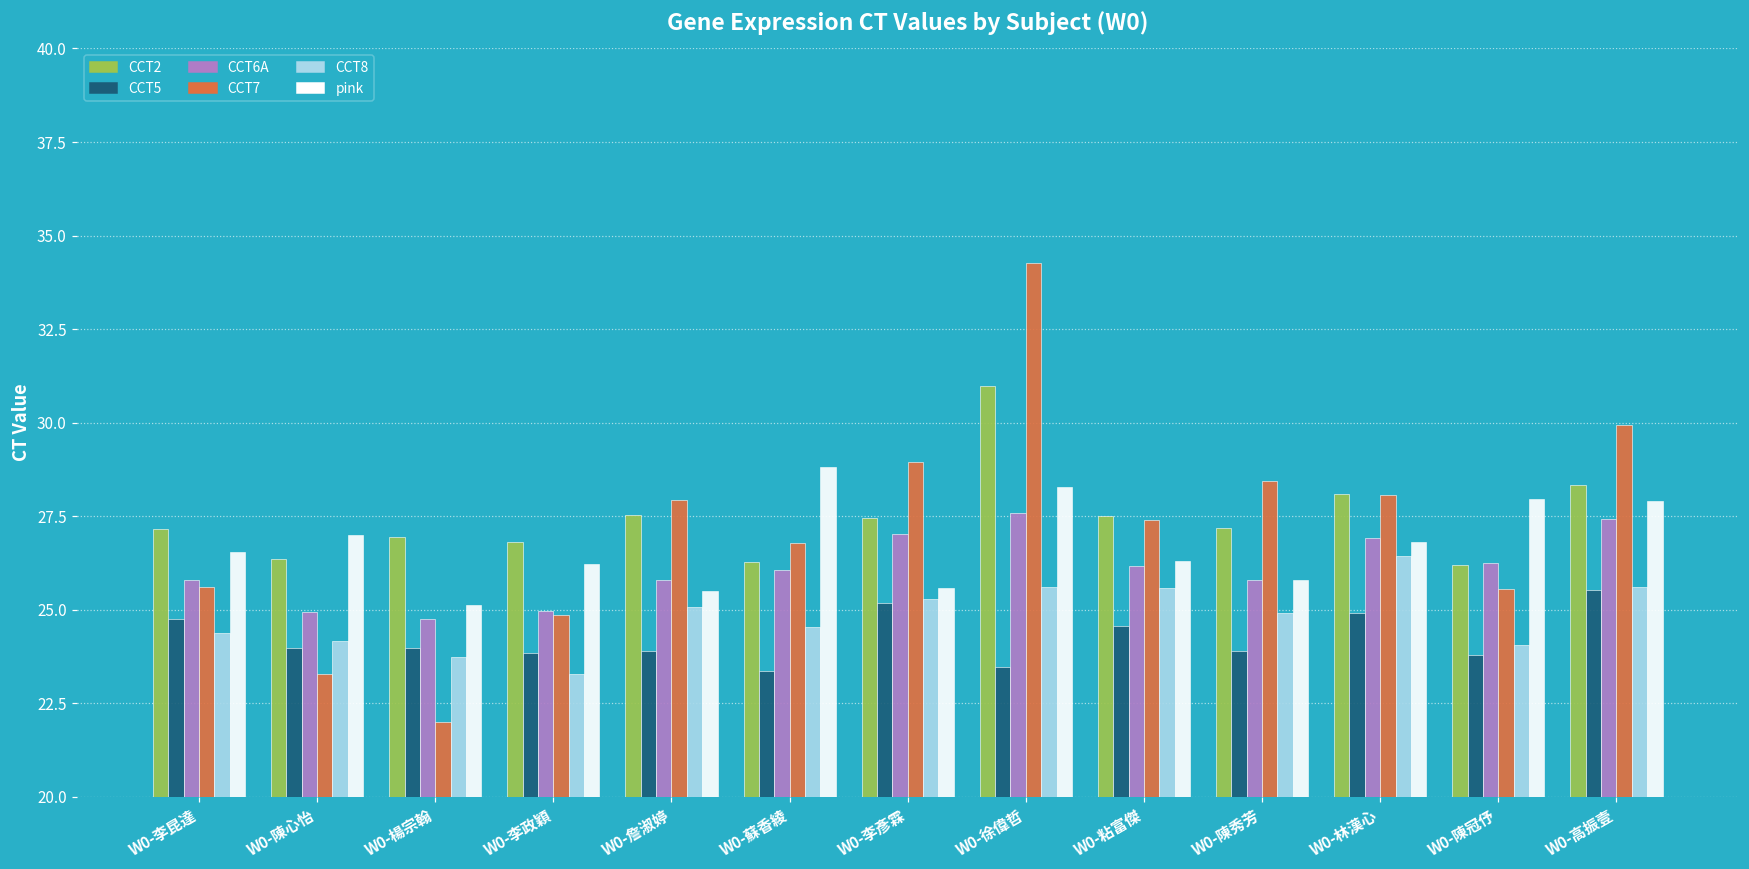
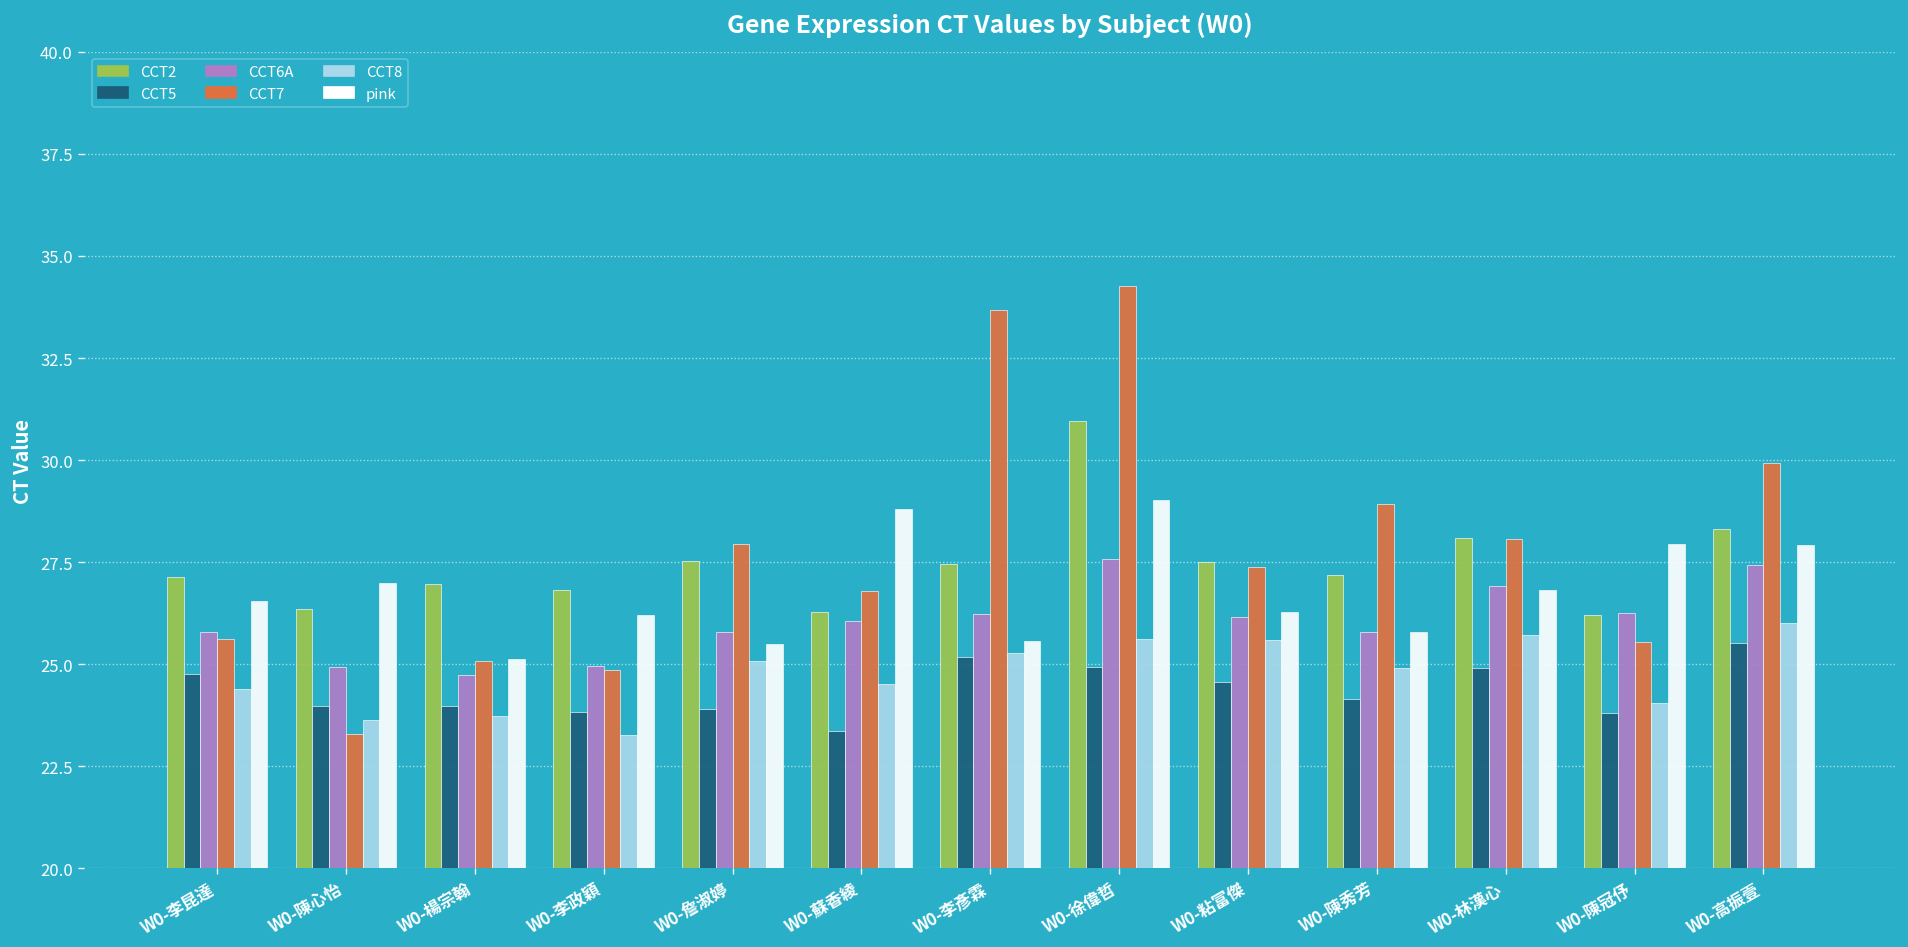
  {
    "CCT2": {
      "W0-李昆達": 27.1,
      "W0-陳心怡": 26.4,
      "W0-楊宗翰": 27.0,
      "W0-李政穎": 26.8,
      "W0-詹淑婷": 27.5,
      "W0-蘇香綾": 26.3,
      "W0-李彥霖": 27.4,
      "W0-徐偉哲": 31.0,
      "W0-粘富傑": 27.5,
      "W0-陳秀芳": 27.2,
      "W0-林漢心": 28.1,
      "W0-陳冠伃": 26.2,
      "W0-高振壹": 28.3
    },
    "CCT5": {
      "W0-李昆達": 24.7,
      "W0-陳心怡": 24.0,
      "W0-楊宗翰": 24.0,
      "W0-李政穎": 23.8,
      "W0-詹淑婷": 23.9,
      "W0-蘇香綾": 23.4,
      "W0-李彥霖": 25.2,
-     "W0-徐偉哲": 23.5,
+     "W0-徐偉哲": 24.9,
      "W0-粘富傑": 24.6,
-     "W0-陳秀芳": 23.9,
+     "W0-陳秀芳": 24.2,
      "W0-林漢心": 24.9,
      "W0-陳冠伃": 23.8,
      "W0-高振壹": 25.5
    },
    "CCT6A": {
      "W0-李昆達": 25.8,
      "W0-陳心怡": 24.9,
      "W0-楊宗翰": 24.7,
      "W0-李政穎": 25.0,
      "W0-詹淑婷": 25.8,
      "W0-蘇香綾": 26.1,
-     "W0-李彥霖": 27.0,
+     "W0-李彥霖": 26.2,
      "W0-徐偉哲": 27.6,
      "W0-粘富傑": 26.2,
      "W0-陳秀芳": 25.8,
      "W0-林漢心": 26.9,
      "W0-陳冠伃": 26.3,
      "W0-高振壹": 27.4
    },
    "CCT7": {
      "W0-李昆達": 25.6,
      "W0-陳心怡": 23.3,
-     "W0-楊宗翰": 22.0,
+     "W0-楊宗翰": 25.1,
      "W0-李政穎": 24.9,
      "W0-詹淑婷": 27.9,
      "W0-蘇香綾": 26.8,
-     "W0-李彥霖": 28.9,
+     "W0-李彥霖": 33.7,
      "W0-徐偉哲": 34.3,
      "W0-粘富傑": 27.4,
-     "W0-陳秀芳": 28.4,
+     "W0-陳秀芳": 28.9,
      "W0-林漢心": 28.1,
      "W0-陳冠伃": 25.5,
      "W0-高振壹": 29.9
    },
    "CCT8": {
      "W0-李昆達": 24.4,
-     "W0-陳心怡": 24.2,
+     "W0-陳心怡": 23.6,
      "W0-楊宗翰": 23.7,
      "W0-李政穎": 23.3,
      "W0-詹淑婷": 25.1,
      "W0-蘇香綾": 24.5,
      "W0-李彥霖": 25.3,
      "W0-徐偉哲": 25.6,
      "W0-粘富傑": 25.6,
      "W0-陳秀芳": 24.9,
-     "W0-林漢心": 26.4,
+     "W0-林漢心": 25.7,
      "W0-陳冠伃": 24.1,
-     "W0-高振壹": 25.6
+     "W0-高振壹": 26.0
    },
    "pink": {
      "W0-李昆達": 26.5,
      "W0-陳心怡": 27.0,
      "W0-楊宗翰": 25.1,
      "W0-李政穎": 26.2,
      "W0-詹淑婷": 25.5,
      "W0-蘇香綾": 28.8,
      "W0-李彥霖": 25.6,
-     "W0-徐偉哲": 28.3,
+     "W0-徐偉哲": 29.0,
      "W0-粘富傑": 26.3,
      "W0-陳秀芳": 25.8,
      "W0-林漢心": 26.8,
      "W0-陳冠伃": 28.0,
      "W0-高振壹": 27.9
    }
  }
